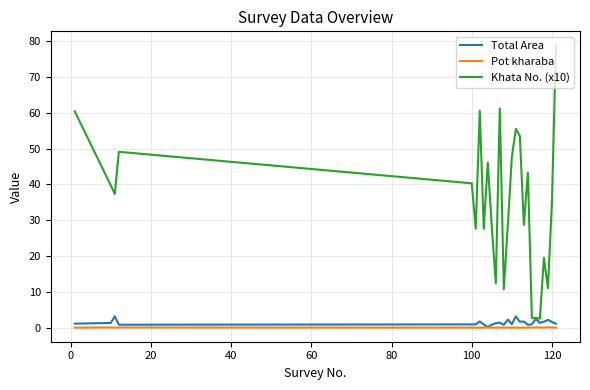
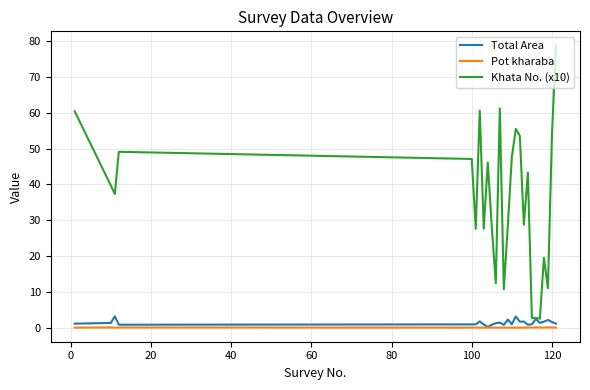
  {
    "Total Area": {
      "100": 1,
      "120": 2
    },
    "Pot kharaba": {
      "100": 0,
      "120": 0
    },
    "Khata No. (x10)": {
-     "100": 40,
-     "120": 35
+     "100": 47,
+     "120": 54
    }
  }
